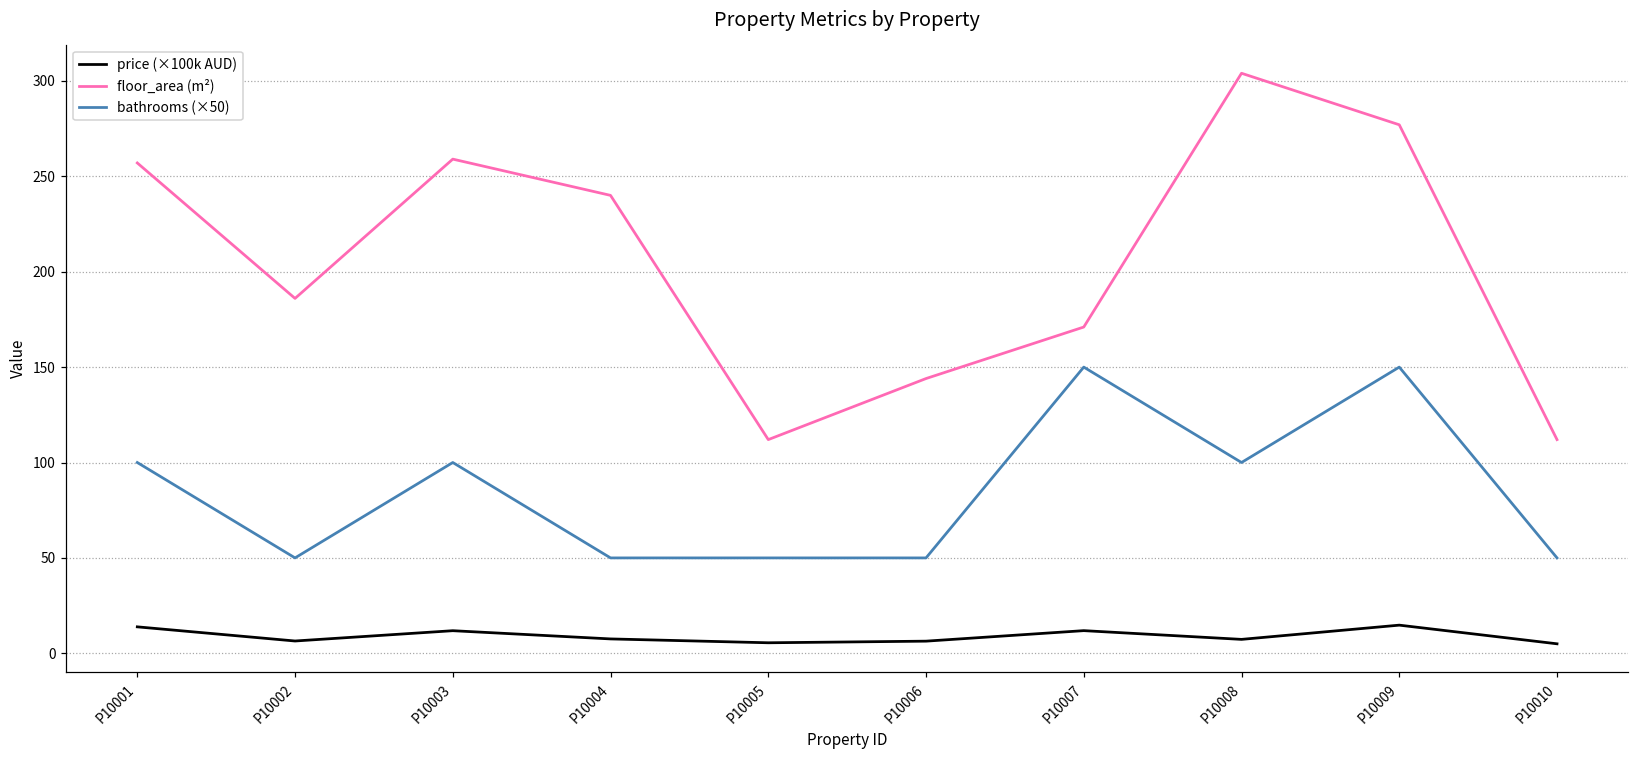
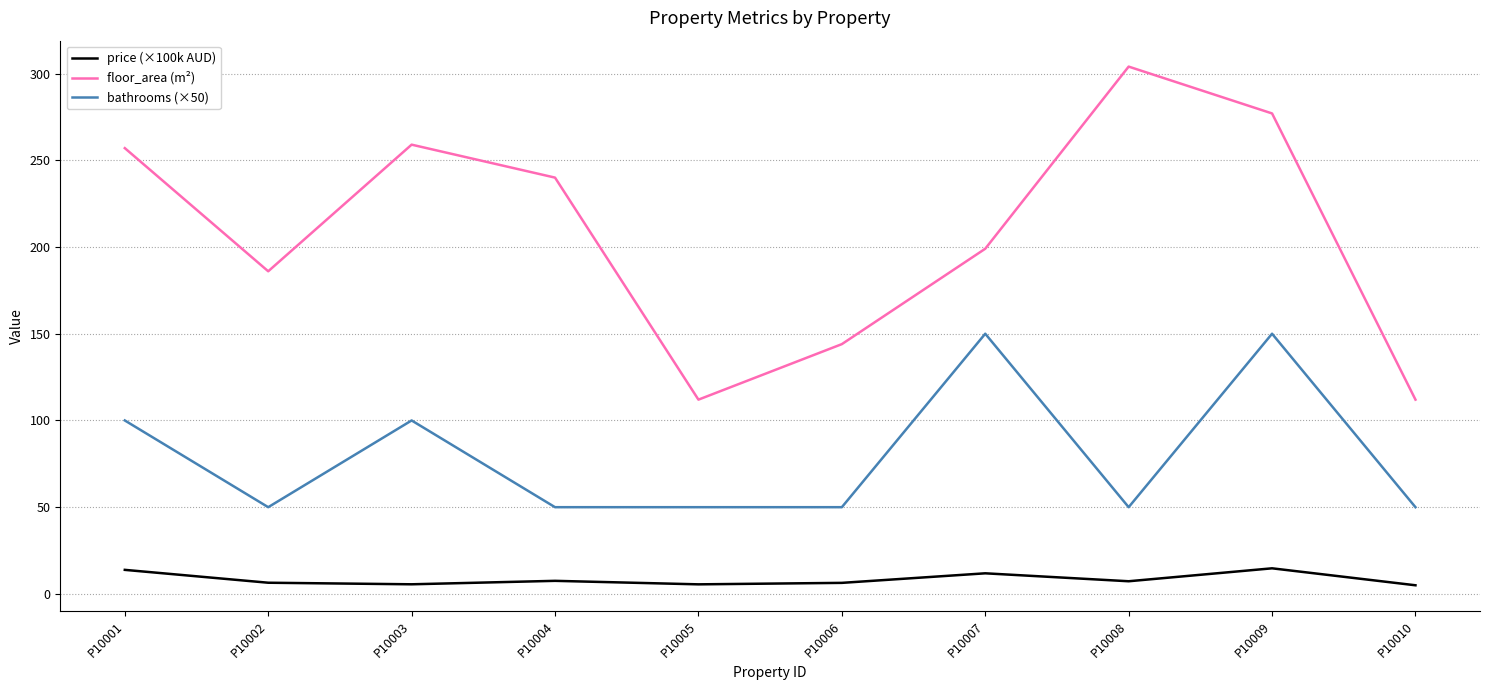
  {
    "price (×100k AUD)": {
      "P10001": 14,
      "P10002": 6,
-     "P10003": 12,
+     "P10003": 6,
      "P10004": 8,
      "P10005": 6,
      "P10006": 6,
      "P10007": 12,
      "P10008": 7,
      "P10009": 15,
      "P10010": 5
    },
    "floor_area (m²)": {
      "P10001": 257,
      "P10002": 186,
      "P10003": 259,
      "P10004": 240,
      "P10005": 112,
      "P10006": 144,
-     "P10007": 171,
+     "P10007": 199,
      "P10008": 304,
      "P10009": 277,
      "P10010": 112
    },
    "bathrooms (×50)": {
      "P10001": 100,
      "P10002": 50,
      "P10003": 100,
      "P10004": 50,
      "P10005": 50,
      "P10006": 50,
      "P10007": 150,
-     "P10008": 100,
+     "P10008": 50,
      "P10009": 150,
      "P10010": 50
    }
  }
